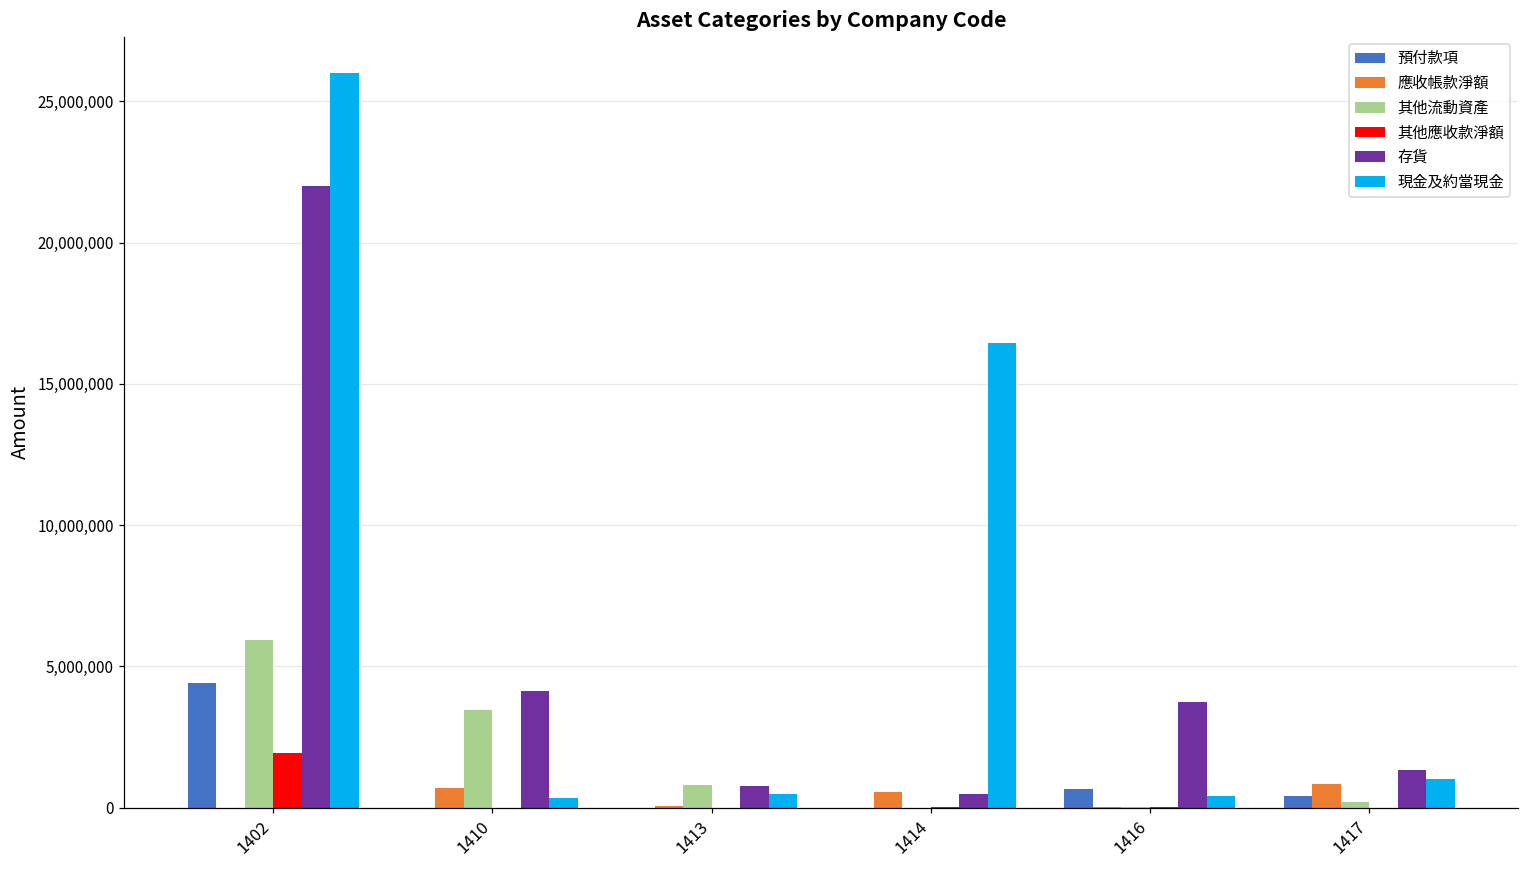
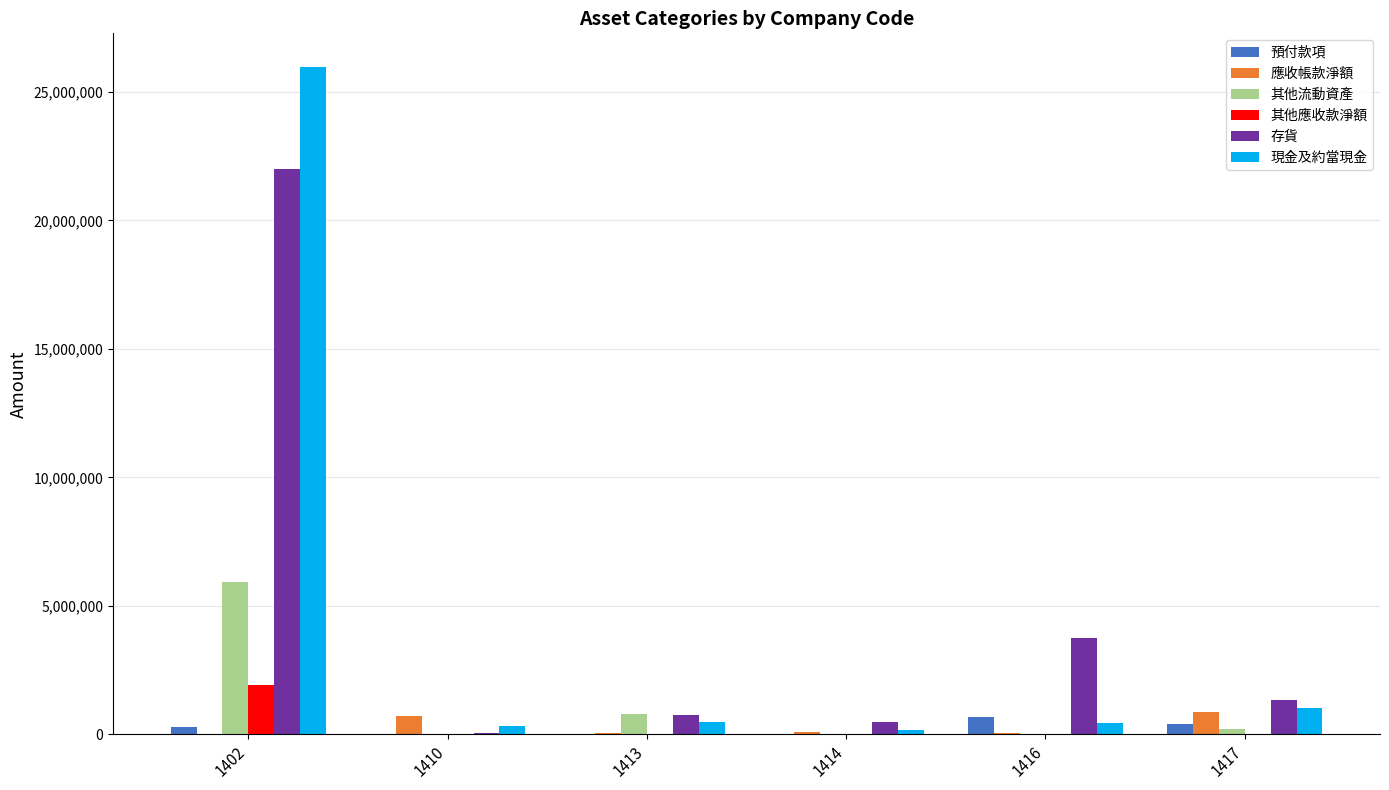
  {
    "預付款項": {
-     "1402": "4,400,000",
+     "1402": "300,000",
      "1410": "0",
      "1416": "700,000",
      "1417": "400,000"
    },
    "應收帳款淨額": {
      "1402": "0",
      "1410": "700,000",
-     "1414": "600,000",
+     "1414": "100,000",
      "1417": "800,000"
    },
    "其他流動資產": {
      "1402": "5,900,000",
-     "1410": "3,500,000",
+     "1410": "0",
      "1413": "800,000",
      "1414": "0",
      "1417": "200,000"
    },
    "其他應收款淨額": {
      "1402": "1,900,000",
      "1417": "0"
    },
    "存貨": {
      "1402": "22,000,000",
-     "1410": "4,100,000",
+     "1410": "0",
      "1413": "800,000",
      "1414": "500,000",
      "1416": "3,700,000",
      "1417": "1,300,000"
    },
    "現金及約當現金": {
      "1402": "26,000,000",
      "1410": "300,000",
      "1413": "500,000",
-     "1414": "16,400,000",
+     "1414": "200,000",
      "1416": "400,000",
      "1417": "1,000,000"
    }
  }
